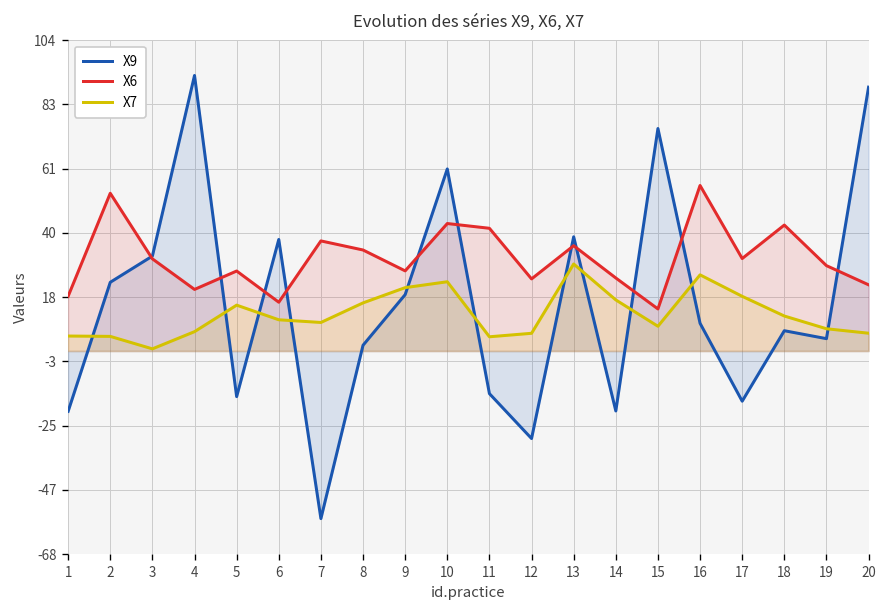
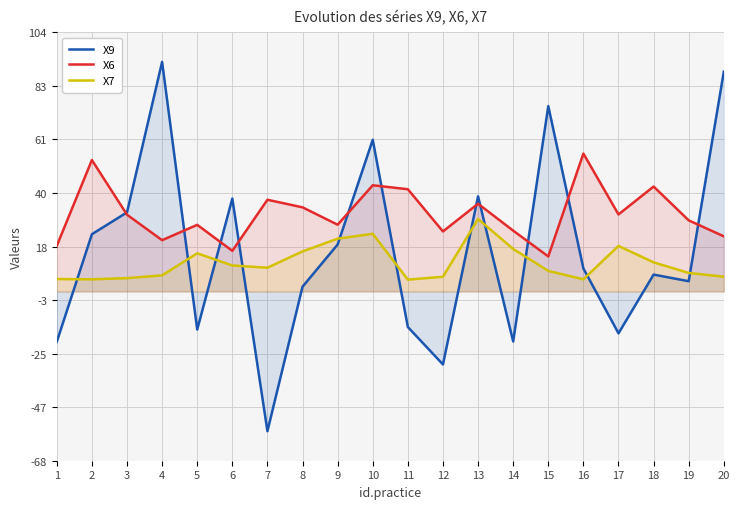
  {
    "X6": {
      "1": 18,
      "2": 53,
      "4": 21,
      "5": 27,
      "6": 16,
      "7": 37,
      "8": 34,
      "9": 27,
      "10": 43,
      "11": 41,
      "12": 24,
      "13": 35,
      "14": 24,
      "15": 14,
      "16": 55,
      "17": 31,
      "18": 42,
      "19": 29,
      "20": 22
    },
    "X7": {
      "1": 5,
      "2": 5,
-     "3": 1,
+     "3": 5,
      "4": 6,
      "5": 15,
      "6": 10,
      "7": 10,
      "8": 16,
      "9": 21,
      "10": 23,
      "11": 5,
      "12": 6,
      "13": 29,
      "14": 17,
      "15": 8,
-     "16": 26,
+     "16": 5,
      "17": 18,
      "18": 12,
      "19": 7,
      "20": 6
    }
  }
